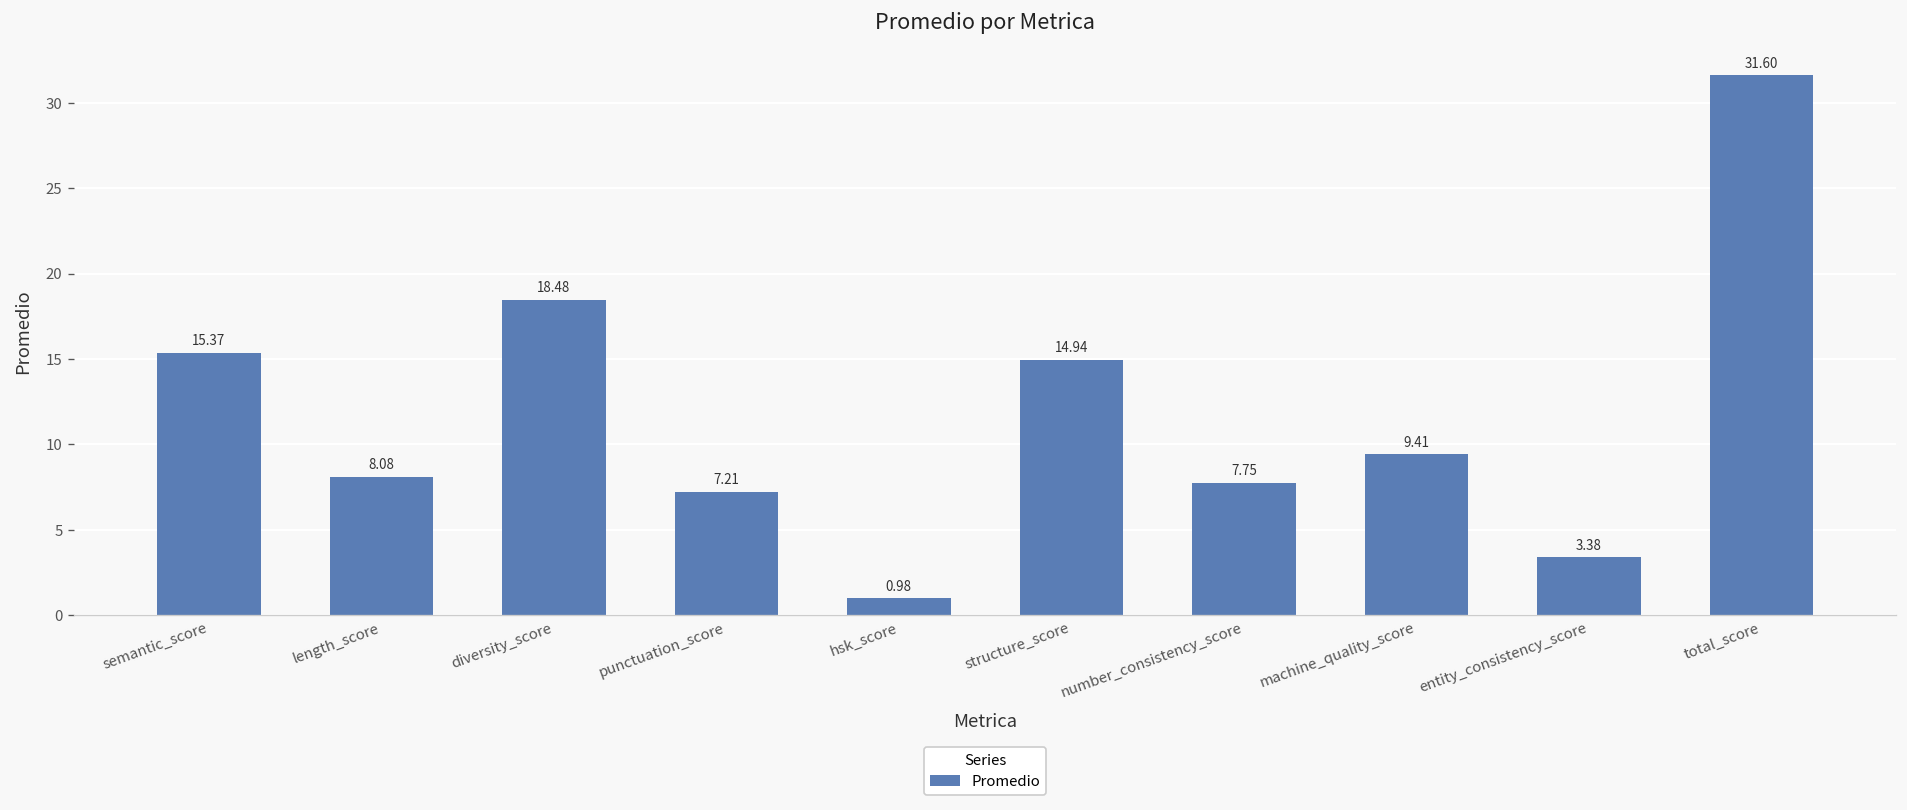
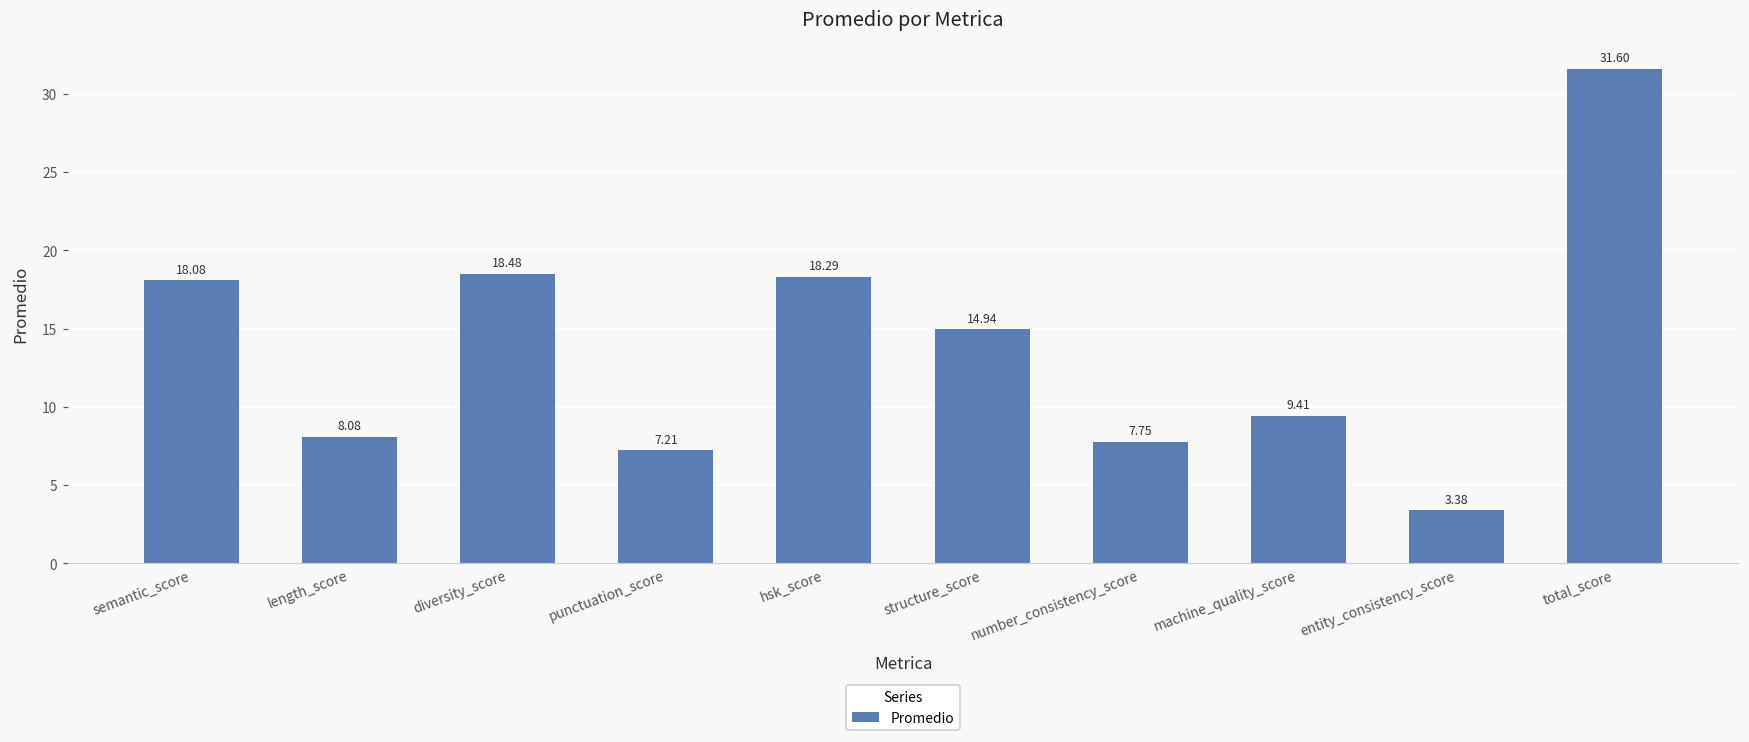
  {
-   "semantic_score": 15.37,
+   "semantic_score": 18.08,
    "length_score": 8.08,
    "diversity_score": 18.48,
    "punctuation_score": 7.21,
-   "hsk_score": 0.98,
+   "hsk_score": 18.29,
    "structure_score": 14.94,
    "number_consistency_score": 7.75,
    "machine_quality_score": 9.41,
    "entity_consistency_score": 3.38,
    "total_score": 31.60
  }
